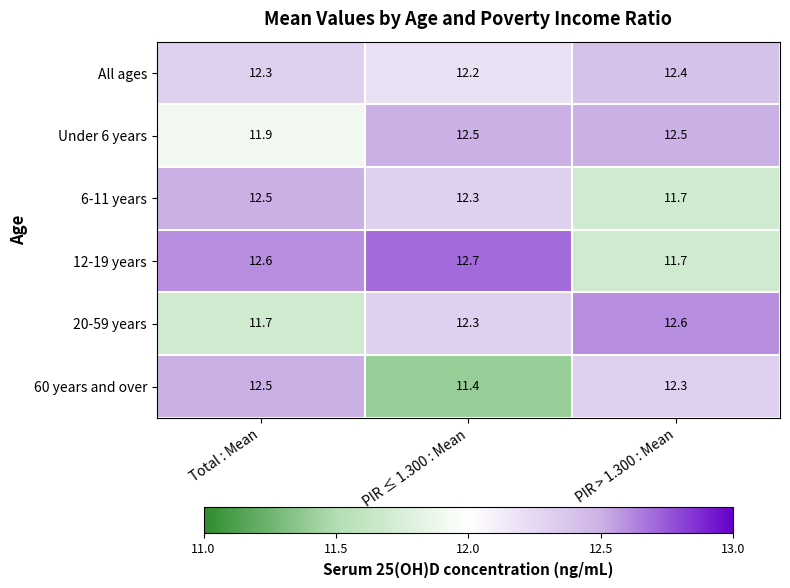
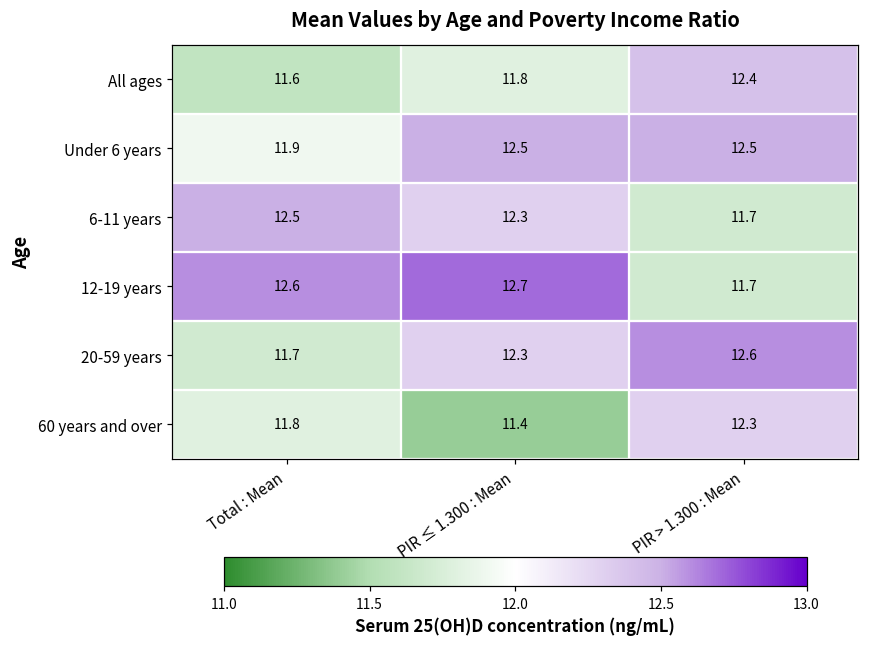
  {
    "All ages": {
-     "Total : Mean": 12.3,
-     "PIR ≤ 1.300 : Mean": 12.2,
+     "Total : Mean": 11.6,
+     "PIR ≤ 1.300 : Mean": 11.8,
      "PIR > 1.300 : Mean": 12.4
    },
    "Under 6 years": {
      "Total : Mean": 11.9,
      "PIR ≤ 1.300 : Mean": 12.5,
      "PIR > 1.300 : Mean": 12.5
    },
    "6-11 years": {
      "Total : Mean": 12.5,
      "PIR ≤ 1.300 : Mean": 12.3,
      "PIR > 1.300 : Mean": 11.7
    },
    "12-19 years": {
      "Total : Mean": 12.6,
      "PIR ≤ 1.300 : Mean": 12.7,
      "PIR > 1.300 : Mean": 11.7
    },
    "20-59 years": {
      "Total : Mean": 11.7,
      "PIR ≤ 1.300 : Mean": 12.3,
      "PIR > 1.300 : Mean": 12.6
    },
    "60 years and over": {
-     "Total : Mean": 12.5,
+     "Total : Mean": 11.8,
      "PIR ≤ 1.300 : Mean": 11.4,
      "PIR > 1.300 : Mean": 12.3
    }
  }
